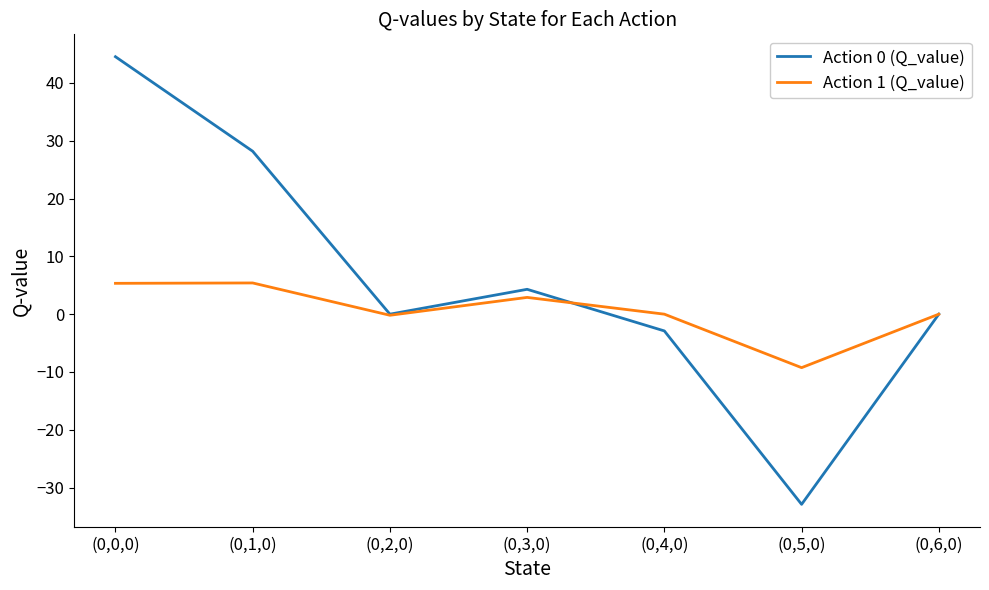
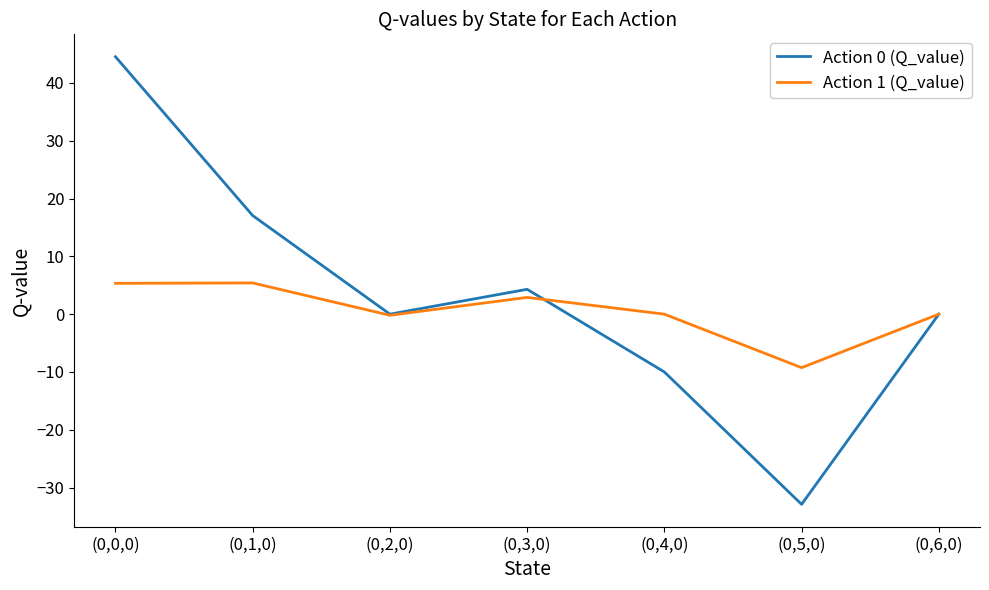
  {
    "Action 0 (Q_value)": {
      "(0,0,0)": 45,
-     "(0,1,0)": 28,
+     "(0,1,0)": 17,
      "(0,3,0)": 4,
-     "(0,4,0)": -3,
+     "(0,4,0)": -10,
      "(0,5,0)": -33
    },
    "Action 1 (Q_value)": {
      "(0,0,0)": 5,
      "(0,1,0)": 5,
      "(0,3,0)": 3,
      "(0,4,0)": 0,
      "(0,5,0)": -9
    }
  }
